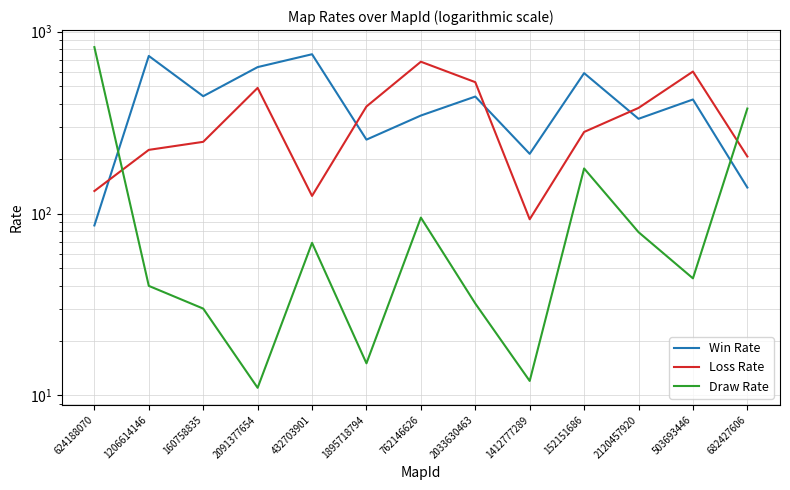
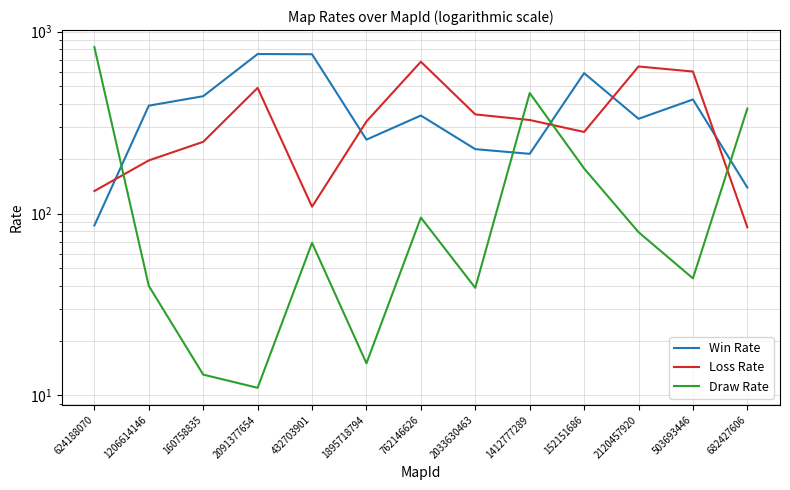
  {
    "Win Rate": {
      "624188070": 90,
-     "1206614146": 740,
+     "1206614146": 390,
      "160758835": 440,
-     "2091377654": 640,
+     "2091377654": 750,
      "432703901": 750,
      "1895718794": 260,
      "762146626": 350,
-     "2033630463": 440,
+     "2033630463": 230,
      "1412777289": 210,
      "152151686": 590,
      "2120457920": 330,
      "503693446": 420,
      "682427606": 140
    },
    "Loss Rate": {
      "624188070": 130,
-     "1206614146": 220,
+     "1206614146": 200,
      "160758835": 250,
      "2091377654": 490,
-     "432703901": 130,
-     "1895718794": 390,
+     "432703901": 110,
+     "1895718794": 320,
      "762146626": 680,
-     "2033630463": 530,
-     "1412777289": 90,
+     "2033630463": 350,
+     "1412777289": 330,
      "152151686": 280,
-     "2120457920": 380,
+     "2120457920": 640,
      "503693446": 600,
-     "682427606": 210
+     "682427606": 80
    },
    "Draw Rate": {
      "624188070": 800,
      "1206614146": 40,
-     "160758835": 30,
+     "160758835": 13,
      "2091377654": 11,
      "432703901": 69,
      "1895718794": 15,
      "762146626": 100,
-     "2033630463": 32,
-     "1412777289": 12,
+     "2033630463": 39,
+     "1412777289": 460,
      "152151686": 180,
      "2120457920": 80,
      "503693446": 44,
      "682427606": 380
    }
  }
